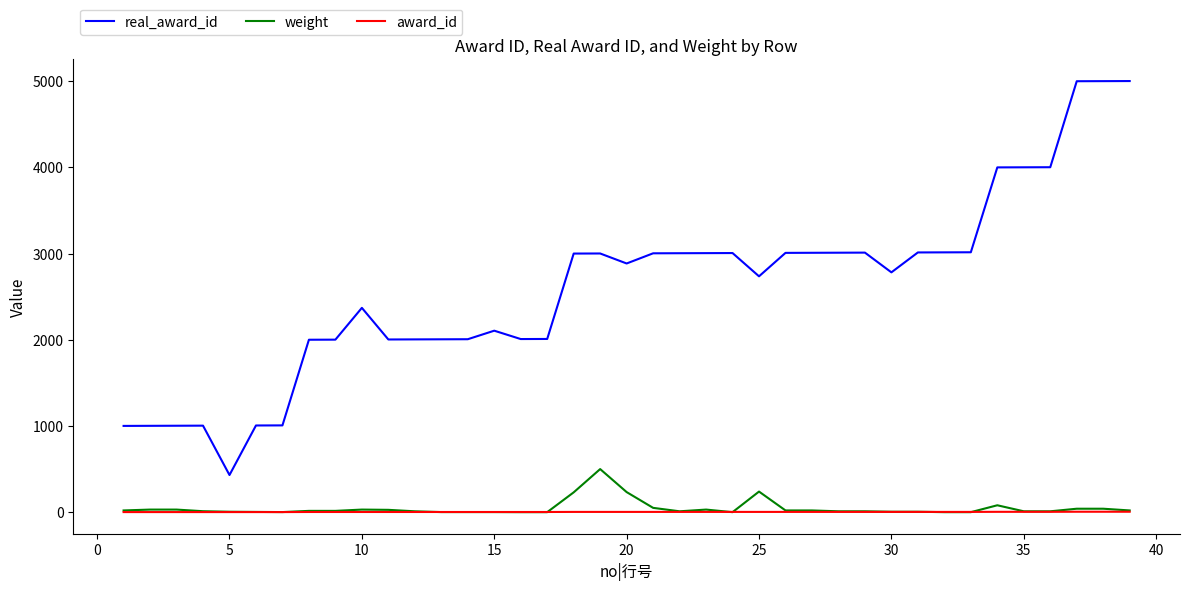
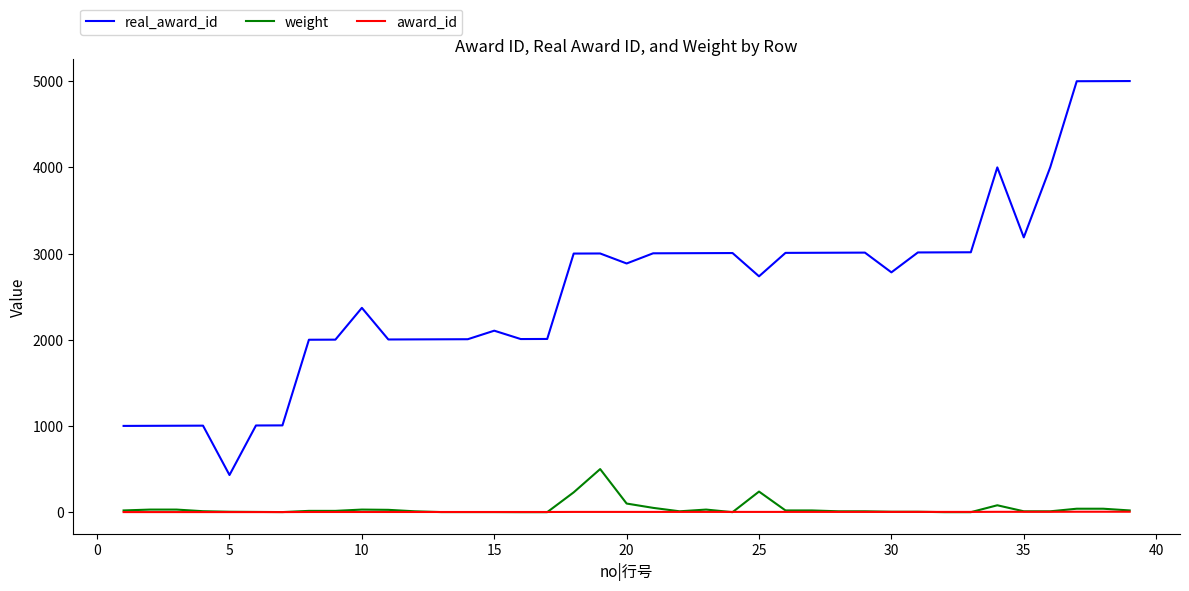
  {
    "real_award_id": {
      "5": 400,
      "10": 2400,
      "15": 2100,
      "20": 2900,
      "25": 2700,
      "30": 2800,
-     "35": 4000
+     "35": 3200
    },
    "weight": {
-     "20": 200,
+     "20": 100,
      "25": 200
    },
    "award_id": {
      "20": 0,
      "25": 0
    }
  }
